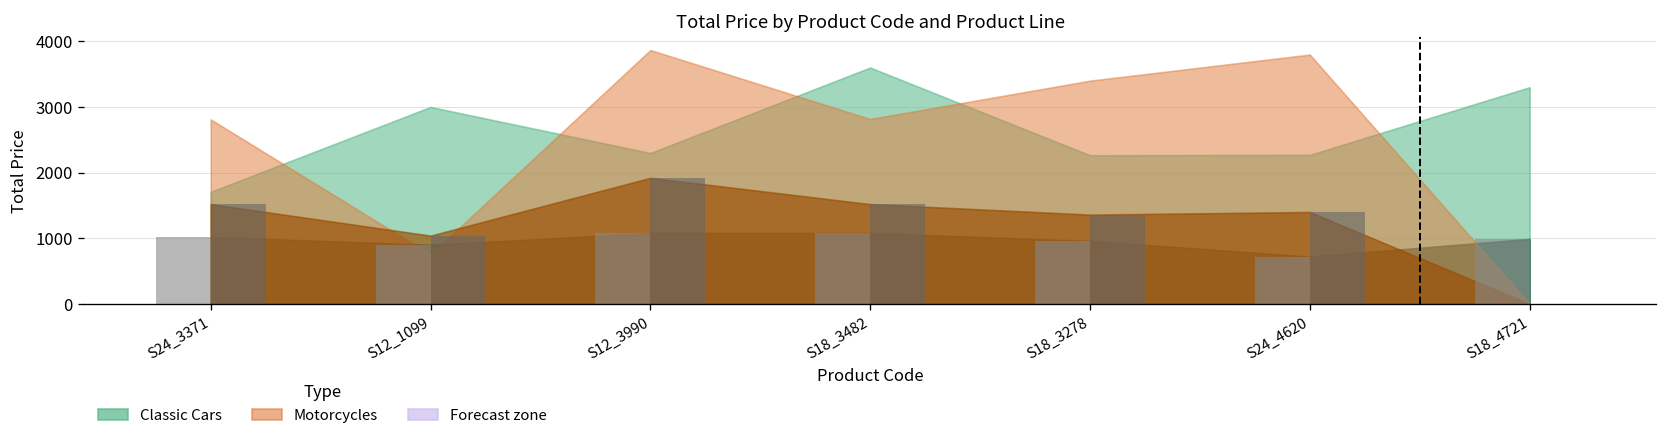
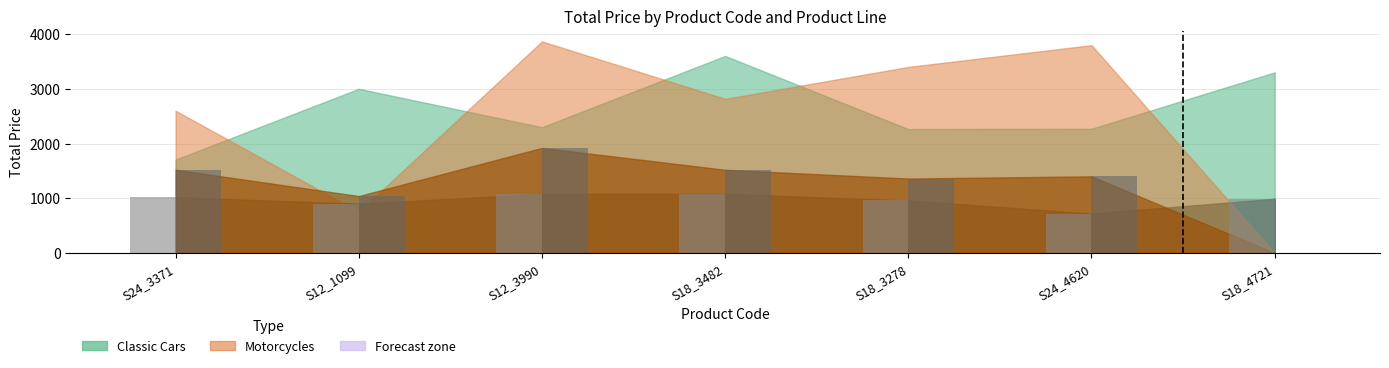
  {
    "Motorcycles": {
-     "S24_3371": 2800,
+     "S24_3371": 2600,
      "S12_1099": 800,
      "S12_3990": 3900,
      "S18_3482": 2800,
      "S18_3278": 3400,
      "S24_4620": 3800
    }
  }
